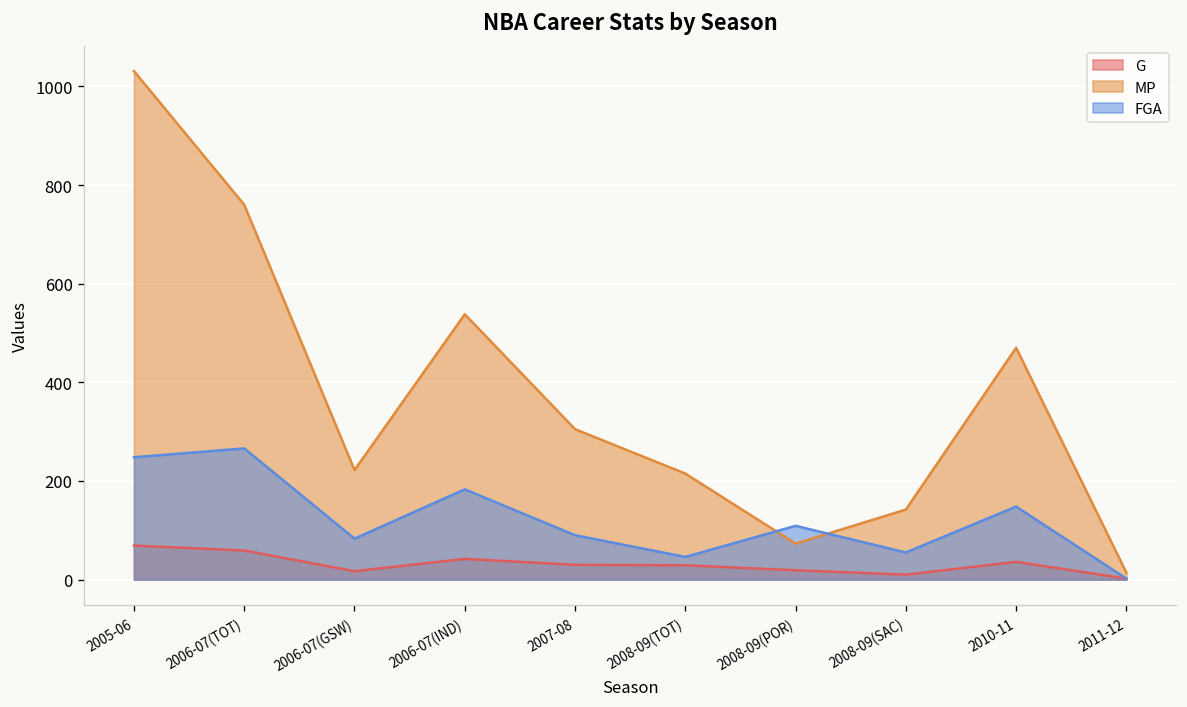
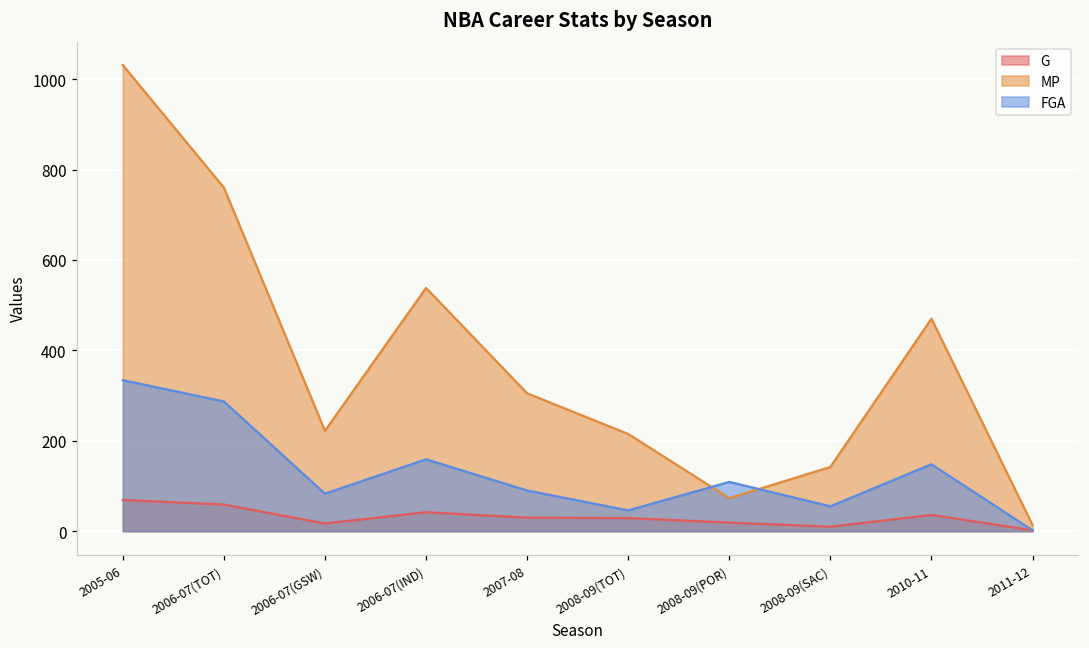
  {
    "FGA": {
-     "2005-06": 250,
-     "2006-07(TOT)": 270,
+     "2005-06": 330,
+     "2006-07(TOT)": 290,
      "2006-07(GSW)": 80,
-     "2006-07(IND)": 180,
+     "2006-07(IND)": 160,
      "2007-08": 90,
      "2008-09(TOT)": 50,
      "2008-09(POR)": 110,
      "2008-09(SAC)": 60,
      "2010-11": 150
    }
  }
